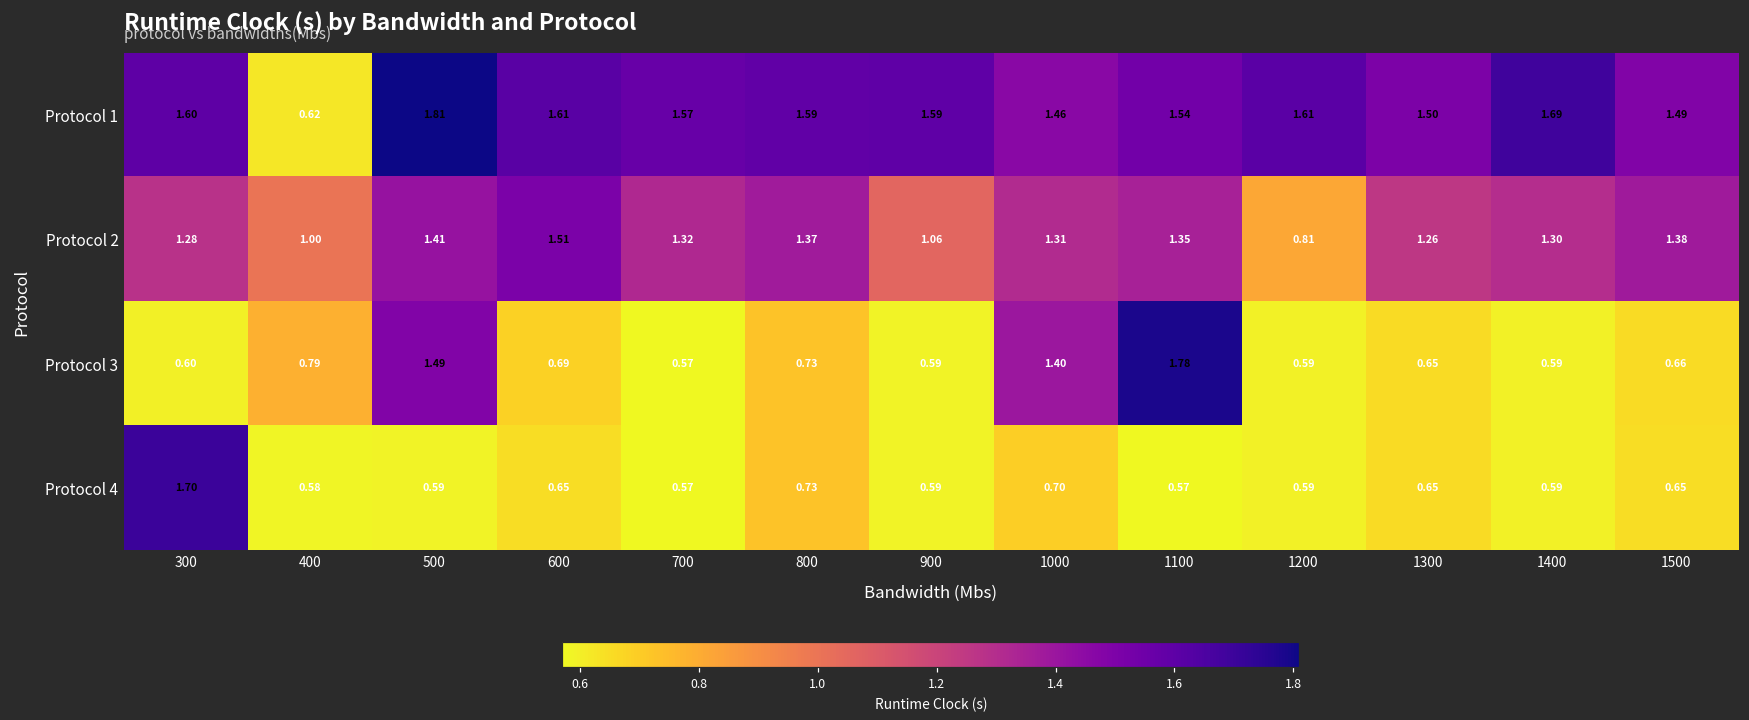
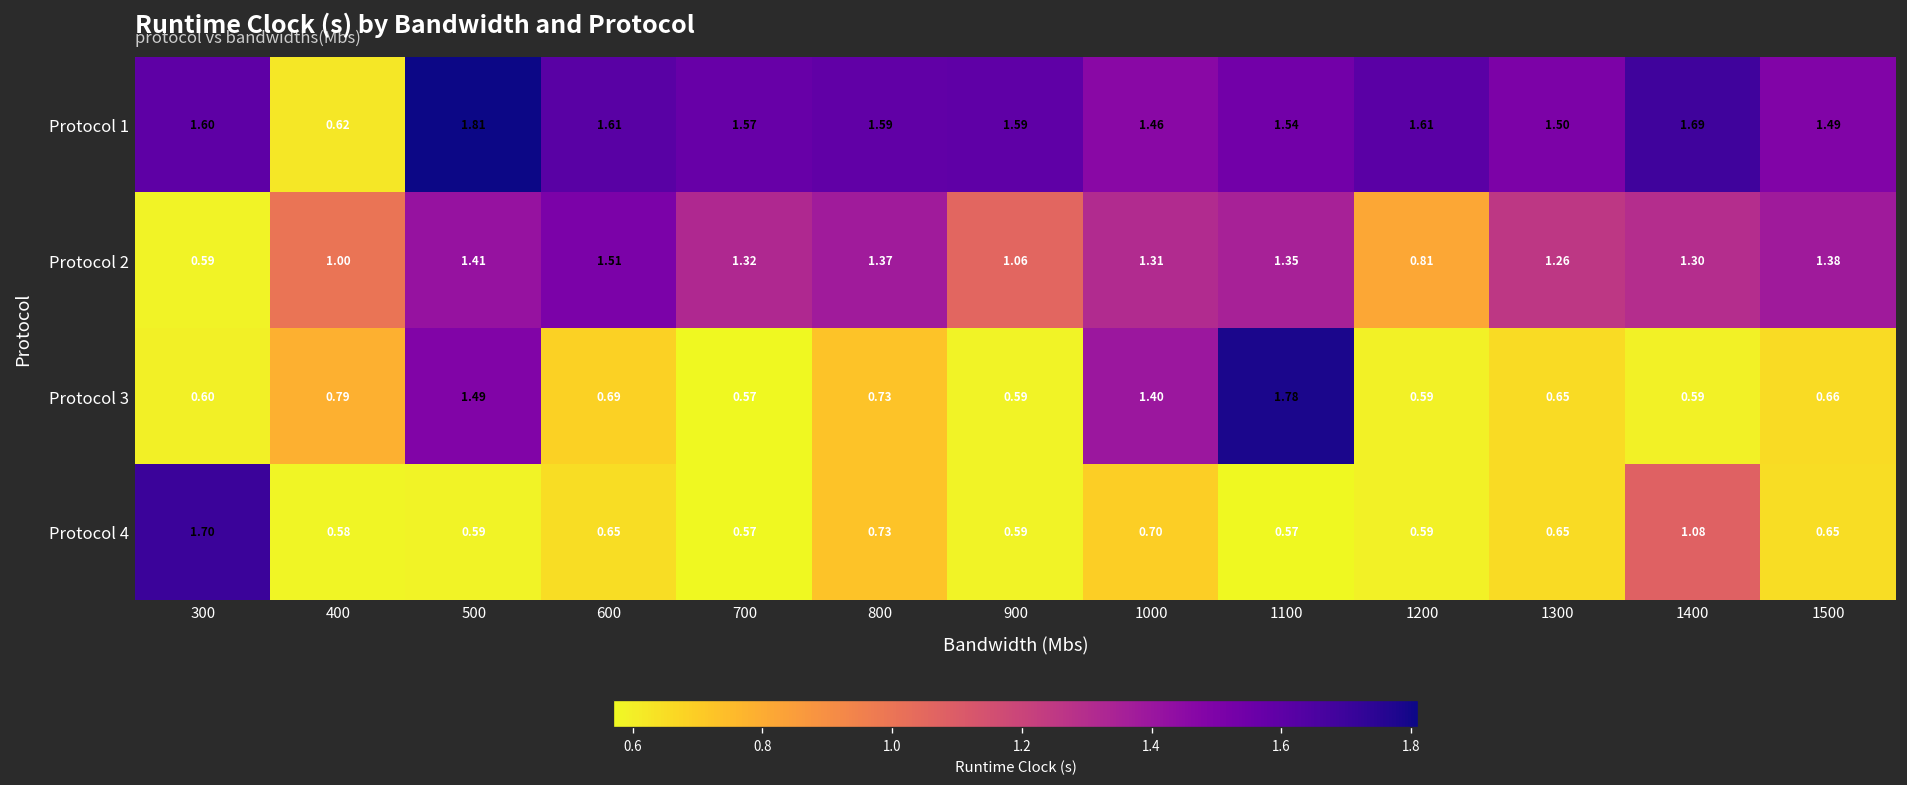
  {
    "Protocol 1": {
      "300": 1.60,
      "400": 0.62,
      "500": 1.81,
      "600": 1.61,
      "700": 1.57,
      "800": 1.59,
      "900": 1.59,
      "1000": 1.46,
      "1100": 1.54,
      "1200": 1.61,
      "1300": 1.50,
      "1400": 1.69,
      "1500": 1.49
    },
    "Protocol 2": {
-     "300": 1.28,
+     "300": 0.59,
      "400": 1.00,
      "500": 1.41,
      "600": 1.51,
      "700": 1.32,
      "800": 1.37,
      "900": 1.06,
      "1000": 1.31,
      "1100": 1.35,
      "1200": 0.81,
      "1300": 1.26,
      "1400": 1.30,
      "1500": 1.38
    },
    "Protocol 3": {
      "300": 0.60,
      "400": 0.79,
      "500": 1.49,
      "600": 0.69,
      "700": 0.57,
      "800": 0.73,
      "900": 0.59,
      "1000": 1.40,
      "1100": 1.78,
      "1200": 0.59,
      "1300": 0.65,
      "1400": 0.59,
      "1500": 0.66
    },
    "Protocol 4": {
      "300": 1.70,
      "400": 0.58,
      "500": 0.59,
      "600": 0.65,
      "700": 0.57,
      "800": 0.73,
      "900": 0.59,
      "1000": 0.70,
      "1100": 0.57,
      "1200": 0.59,
      "1300": 0.65,
-     "1400": 0.59,
+     "1400": 1.08,
      "1500": 0.65
    }
  }
